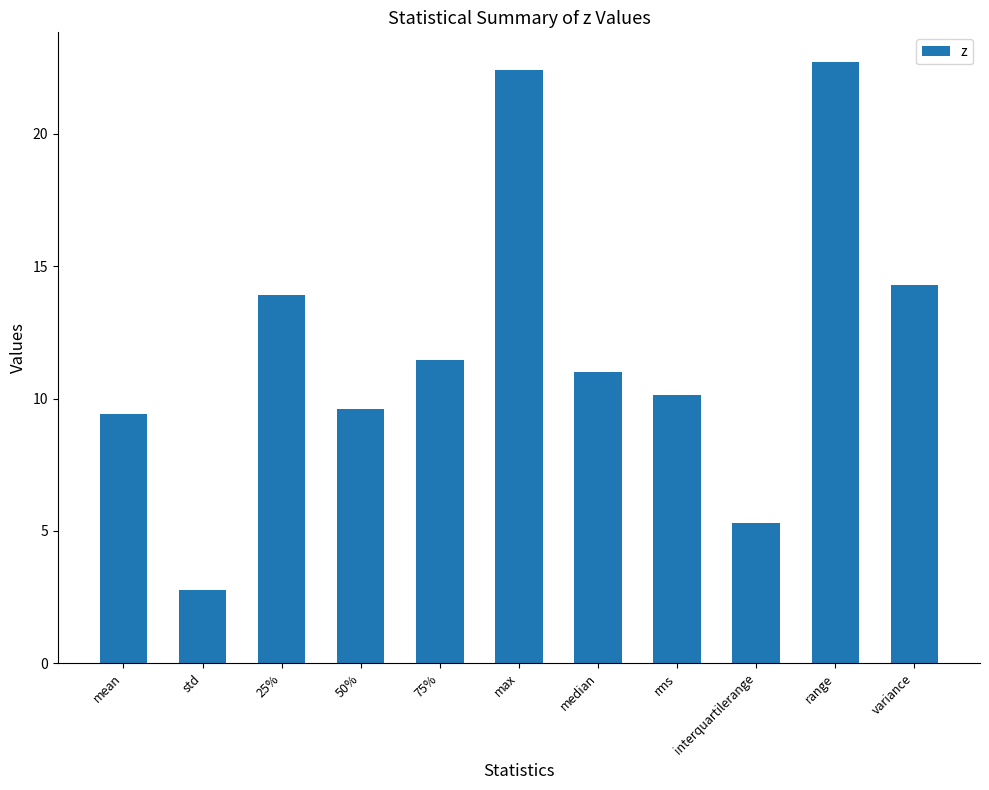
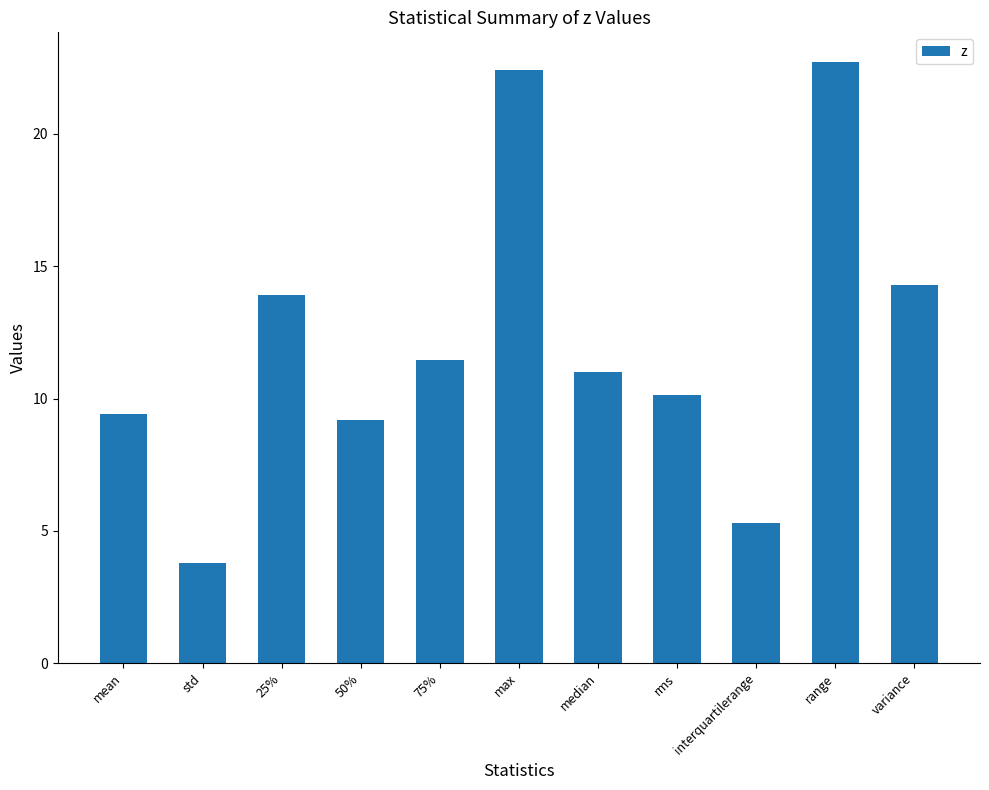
  {
    "mean": 9.4,
-   "std": 2.8,
+   "std": 3.8,
    "25%": 13.9,
-   "50%": 9.6,
+   "50%": 9.2,
    "75%": 11.5,
    "max": 22.4,
    "median": 11.0,
    "rms": 10.1,
    "interquartilerange": 5.3,
    "range": 22.7,
    "variance": 14.3
  }
